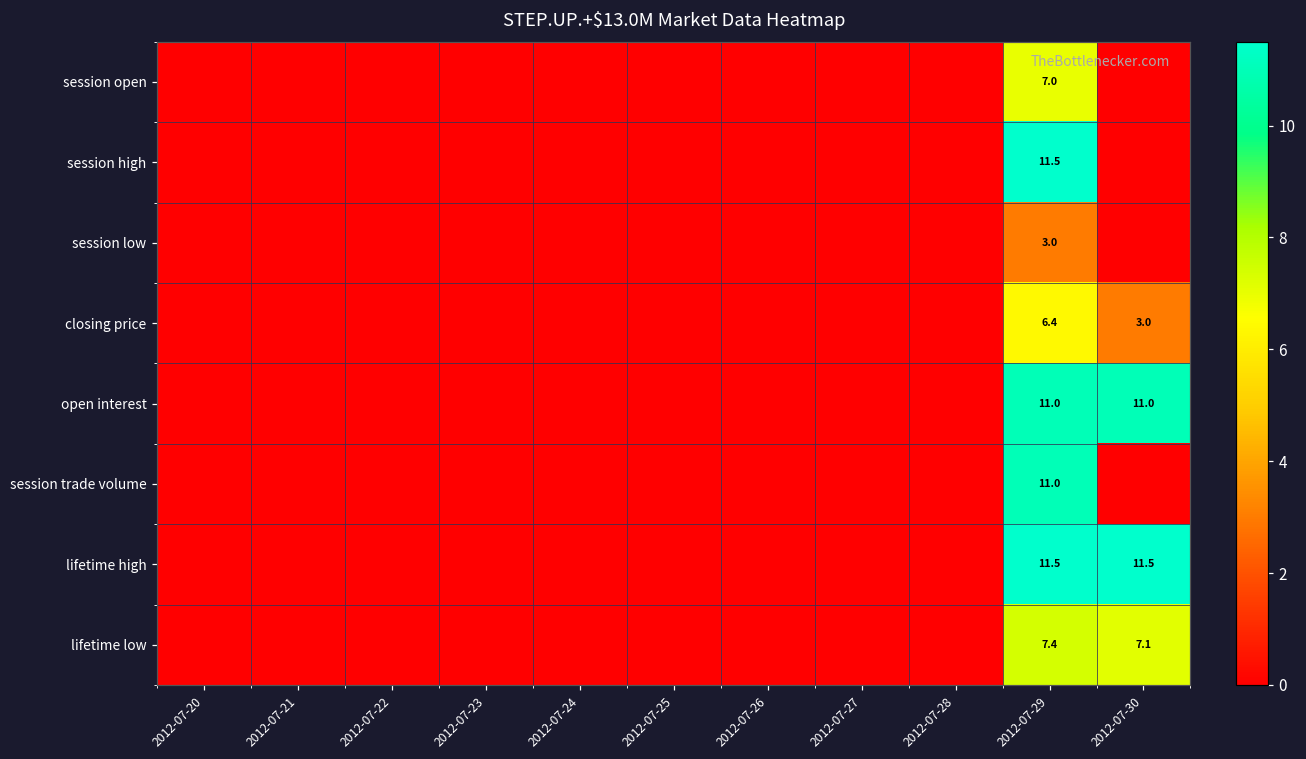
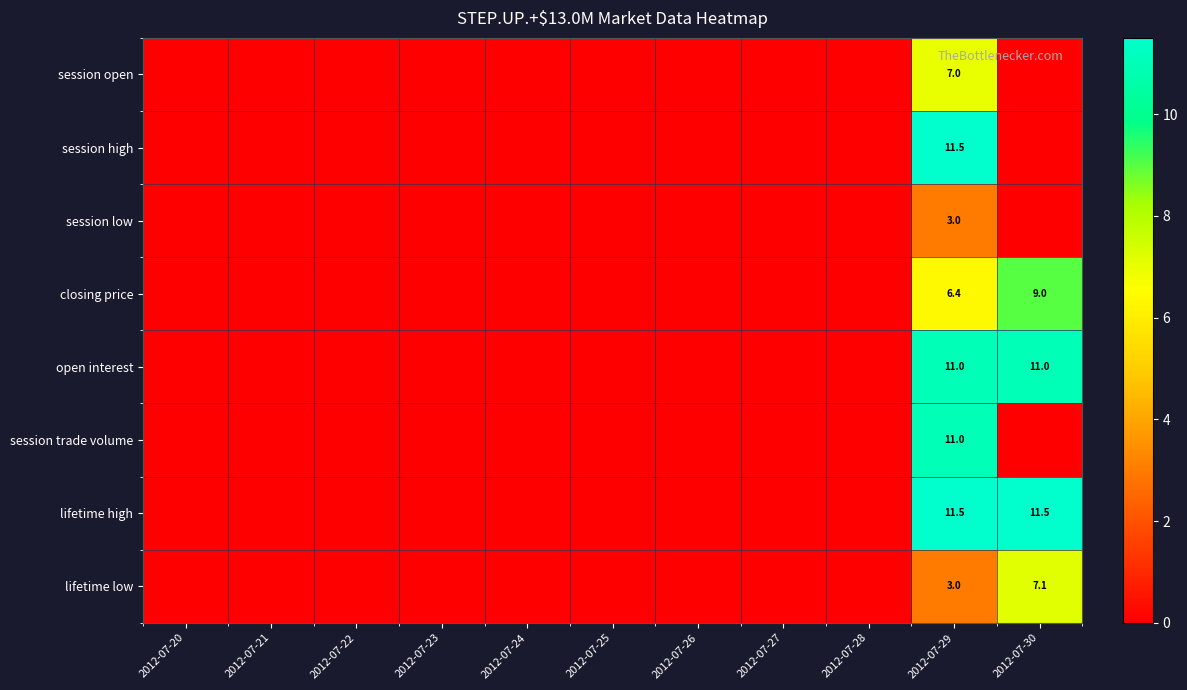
  {
    "session open": {
      "2012-07-29": 7.0
    },
    "session high": {
      "2012-07-29": 11.5
    },
    "session low": {
      "2012-07-29": 3.0
    },
    "closing price": {
      "2012-07-29": 6.4,
-     "2012-07-30": 3.0
+     "2012-07-30": 9.0
    },
    "open interest": {
      "2012-07-29": 11.0,
      "2012-07-30": 11.0
    },
    "session trade volume": {
      "2012-07-29": 11.0
    },
    "lifetime high": {
      "2012-07-29": 11.5,
      "2012-07-30": 11.5
    },
    "lifetime low": {
-     "2012-07-29": 7.4,
+     "2012-07-29": 3.0,
      "2012-07-30": 7.1
    }
  }
